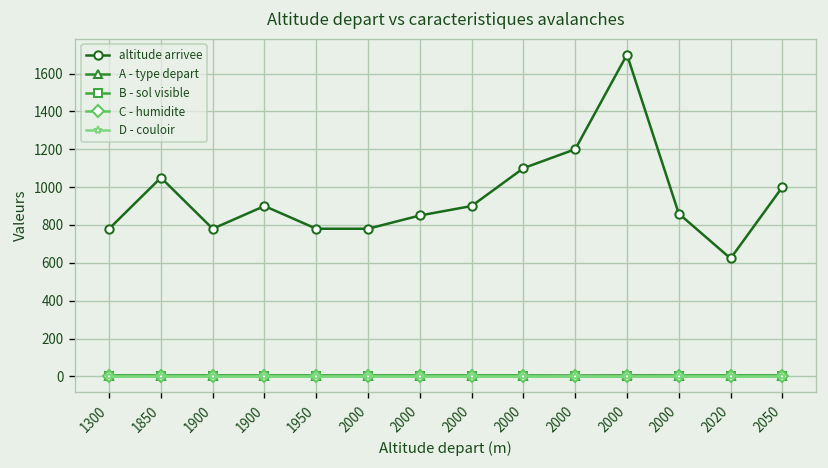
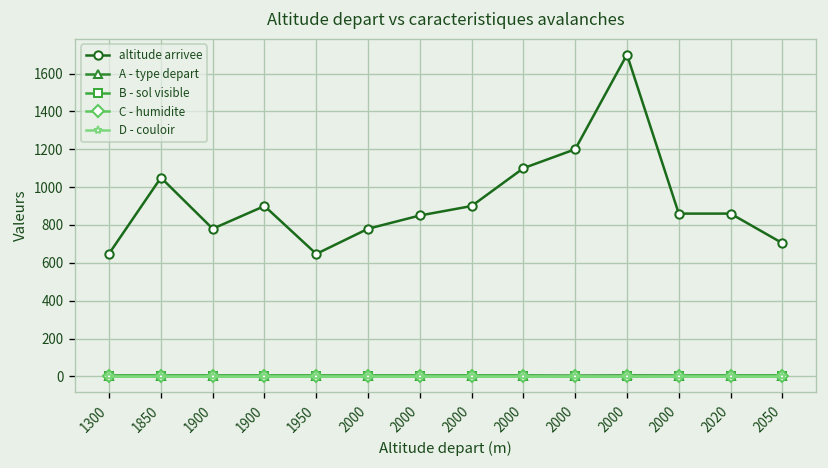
  {
    "altitude arrivee": {
-     "1300": 780,
+     "1300": 650,
      "1850": 1050,
-     "1950": 780,
-     "2020": 620,
-     "2050": 1000
+     "1950": 650,
+     "2020": 860,
+     "2050": 700
    }
  }
